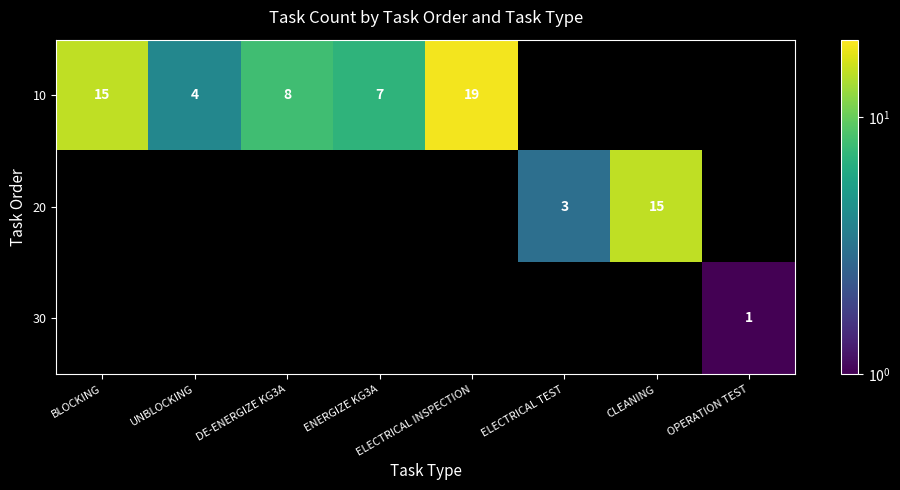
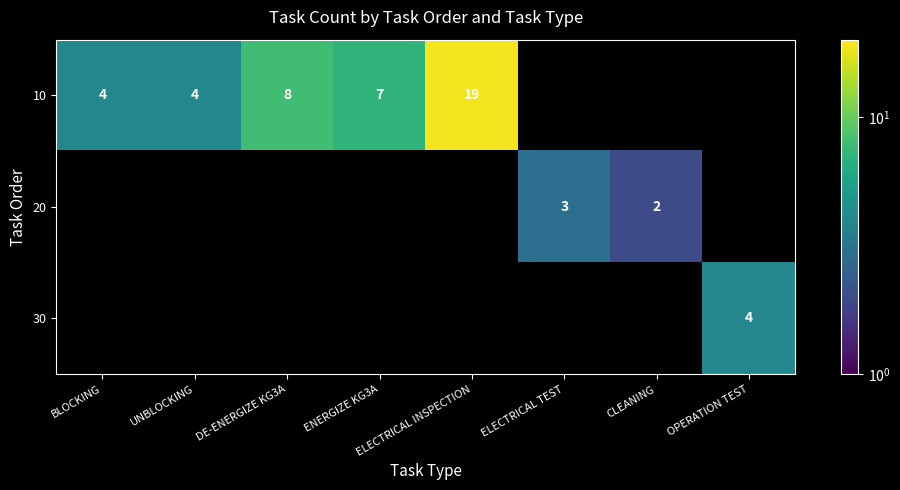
  {
    "10": {
-     "BLOCKING": 15,
+     "BLOCKING": 4,
      "UNBLOCKING": 4,
      "DE-ENERGIZE KG3A": 8,
      "ENERGIZE KG3A": 7,
      "ELECTRICAL INSPECTION": 19
    },
    "20": {
      "ELECTRICAL TEST": 3,
-     "CLEANING": 15
+     "CLEANING": 2
    },
    "30": {
-     "OPERATION TEST": 1
+     "OPERATION TEST": 4
    }
  }
